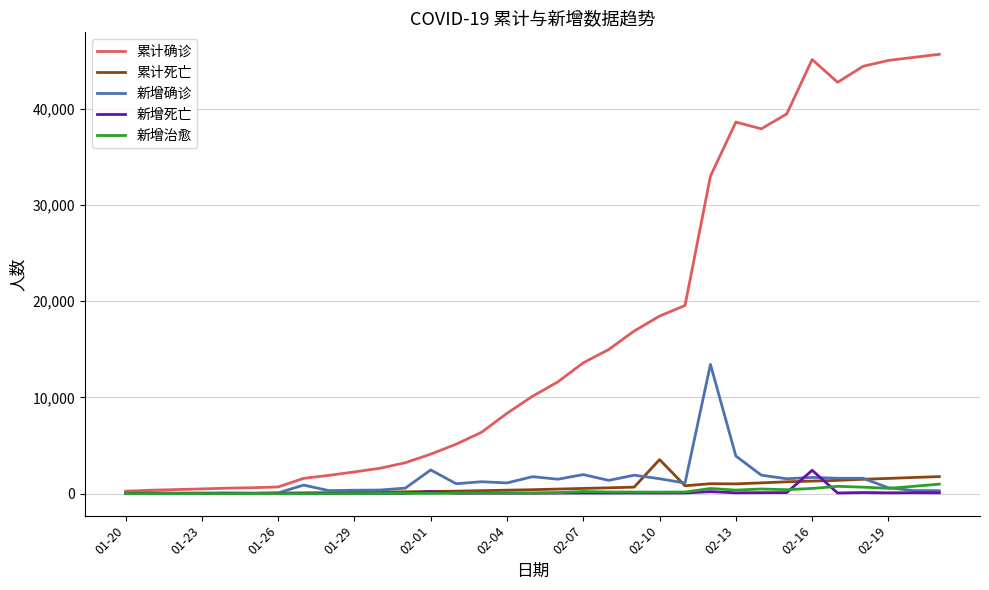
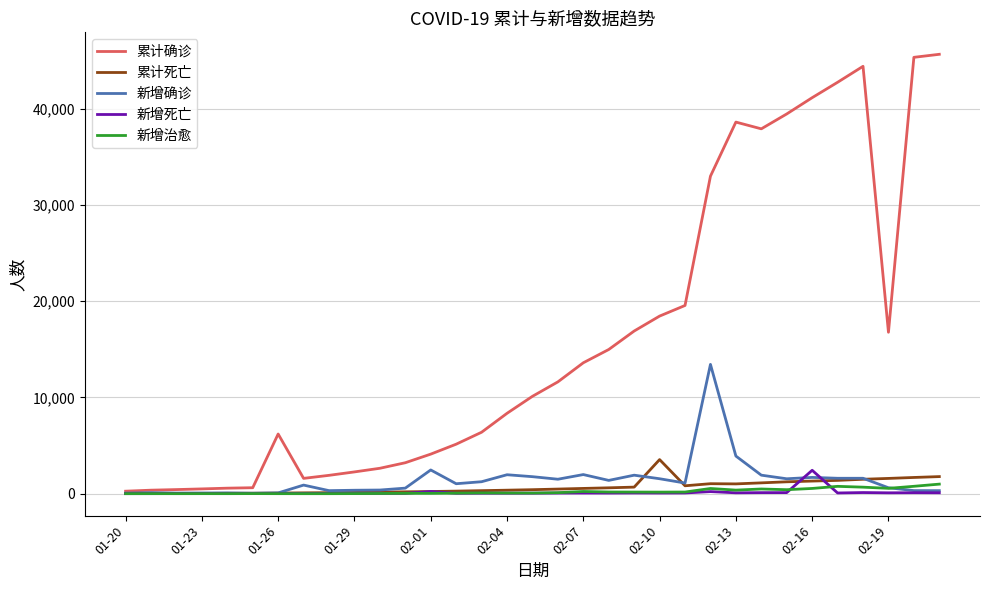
  {
    "累计确诊": {
      "01-23": "0",
-     "01-26": "1,000",
+     "01-26": "6,000",
      "01-29": "2,000",
      "02-01": "4,000",
      "02-04": "8,000",
      "02-07": "14,000",
      "02-10": "18,000",
      "02-13": "39,000",
-     "02-16": "45,000",
-     "02-19": "45,000"
+     "02-16": "41,000",
+     "02-19": "17,000"
    },
    "累计死亡": {
      "02-04": "0",
      "02-07": "1,000",
      "02-10": "4,000",
      "02-13": "1,000",
      "02-16": "1,000",
      "02-19": "2,000"
    },
    "新增确诊": {
      "02-01": "2,000",
-     "02-04": "1,000",
+     "02-04": "2,000",
      "02-07": "2,000",
      "02-10": "2,000",
      "02-13": "4,000",
      "02-16": "2,000"
    },
    "新增死亡": {
      "02-13": "0",
      "02-16": "2,000",
      "02-19": "0"
    },
    "新增治愈": {
      "02-13": "0",
      "02-16": "1,000"
    }
  }
